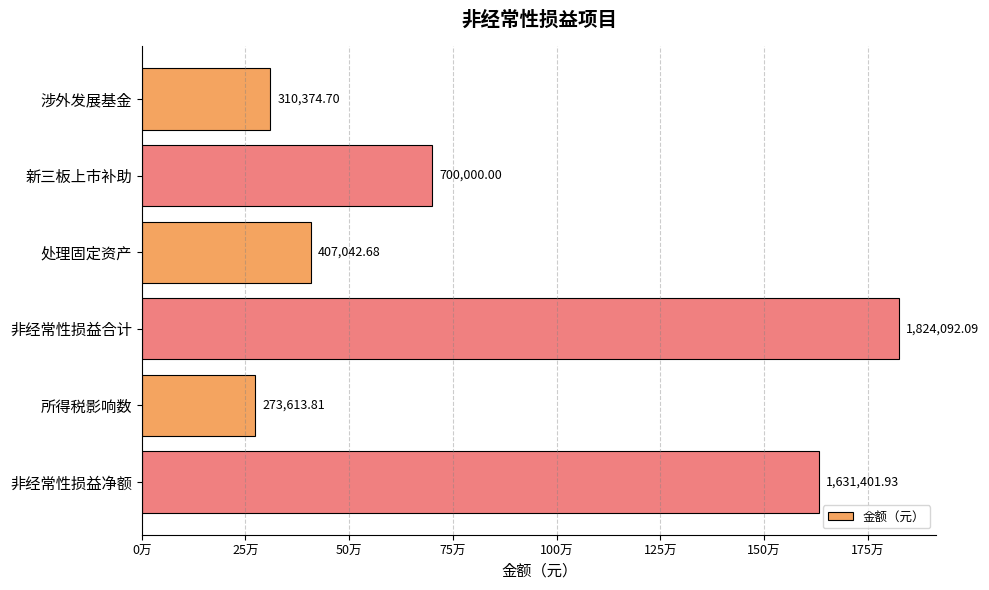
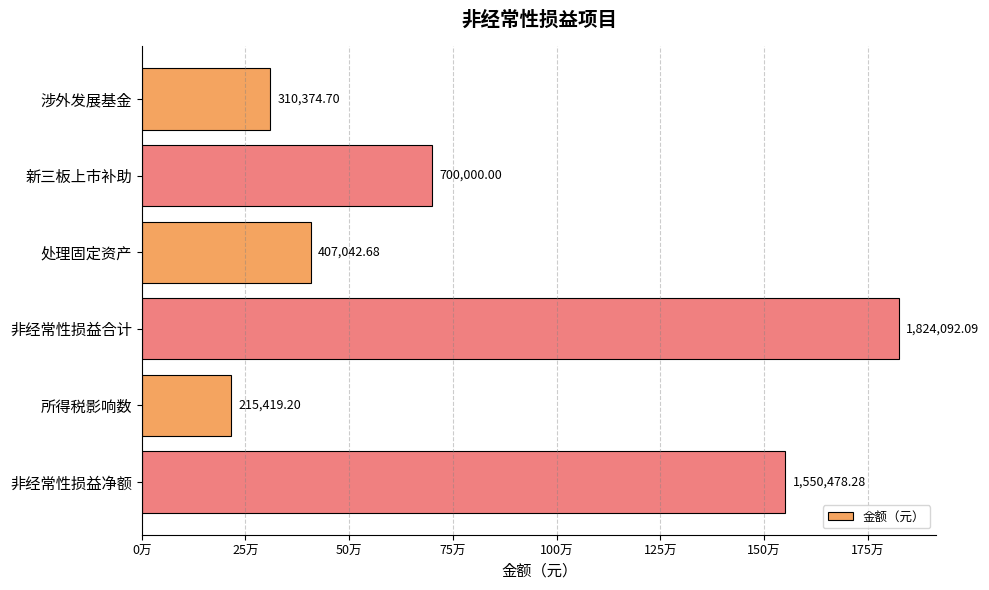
  {
    "涉外发展基金": "310,374.70",
    "新三板上市补助": "700,000.00",
    "处理固定资产": "407,042.68",
    "非经常性损益合计": "1,824,092.09",
-   "所得税影响数": "273,613.81",
-   "非经常性损益净额": "1,631,401.93"
+   "所得税影响数": "215,419.20",
+   "非经常性损益净额": "1,550,478.28"
  }
